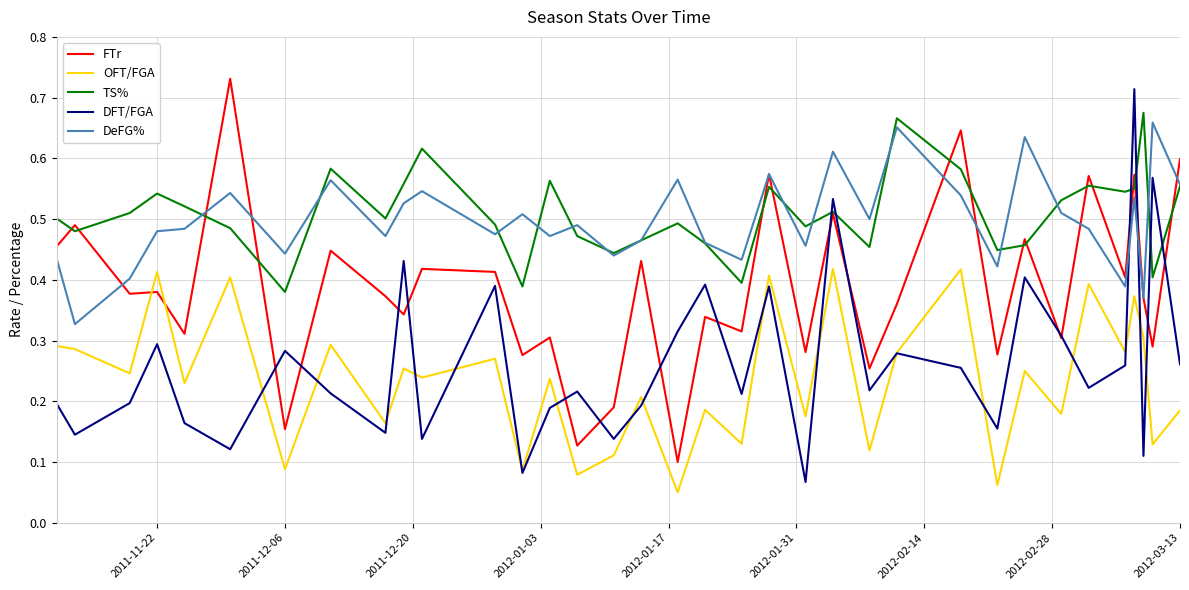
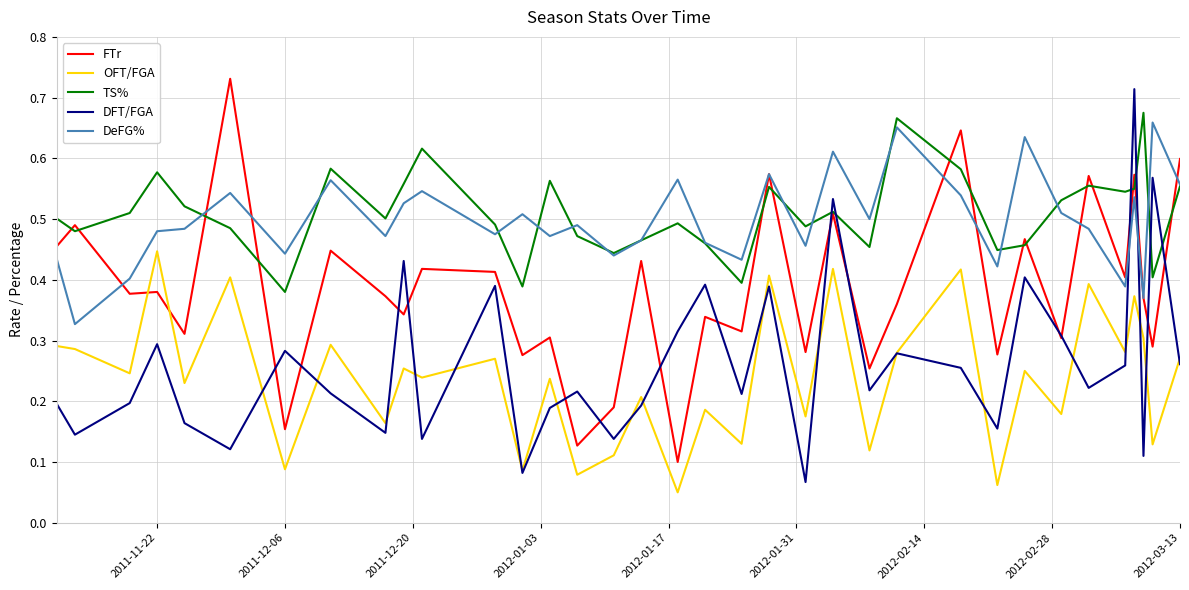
  {
    "FTr": {
      "2011-11-22": 0.38,
      "2011-12-06": 0.15,
      "2012-03-13": 0.60
    },
    "OFT/FGA": {
-     "2011-11-22": 0.41,
+     "2011-11-22": 0.45,
      "2011-12-06": 0.09,
-     "2012-03-13": 0.19
+     "2012-03-13": 0.27
    },
    "TS%": {
-     "2011-11-22": 0.54,
+     "2011-11-22": 0.58,
      "2011-12-06": 0.38
    },
    "DFT/FGA": {
      "2011-11-22": 0.29,
      "2011-12-06": 0.28,
      "2012-03-13": 0.26
    },
    "DeFG%": {
      "2011-11-22": 0.48,
      "2011-12-06": 0.44
    }
  }
